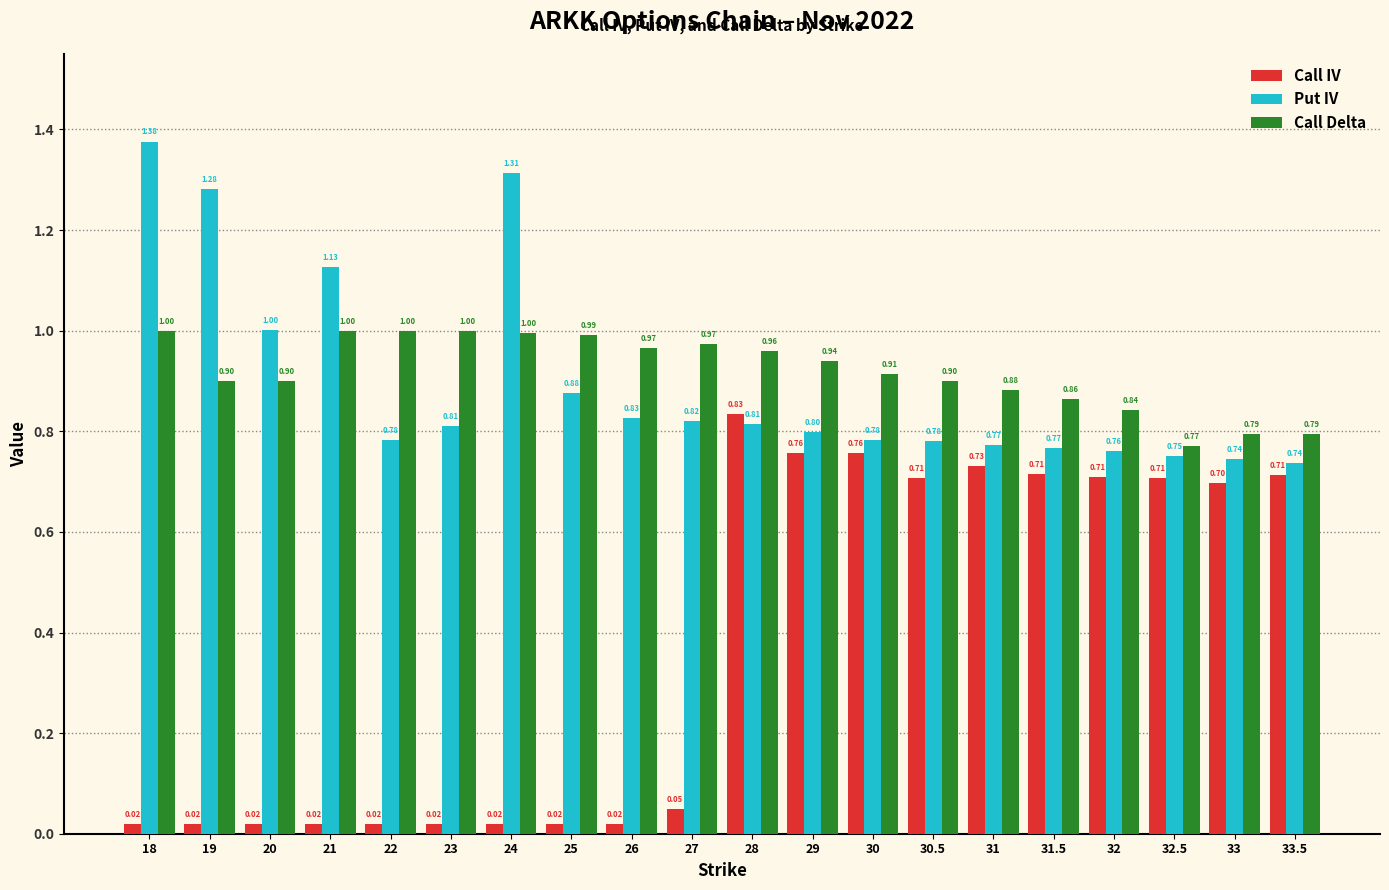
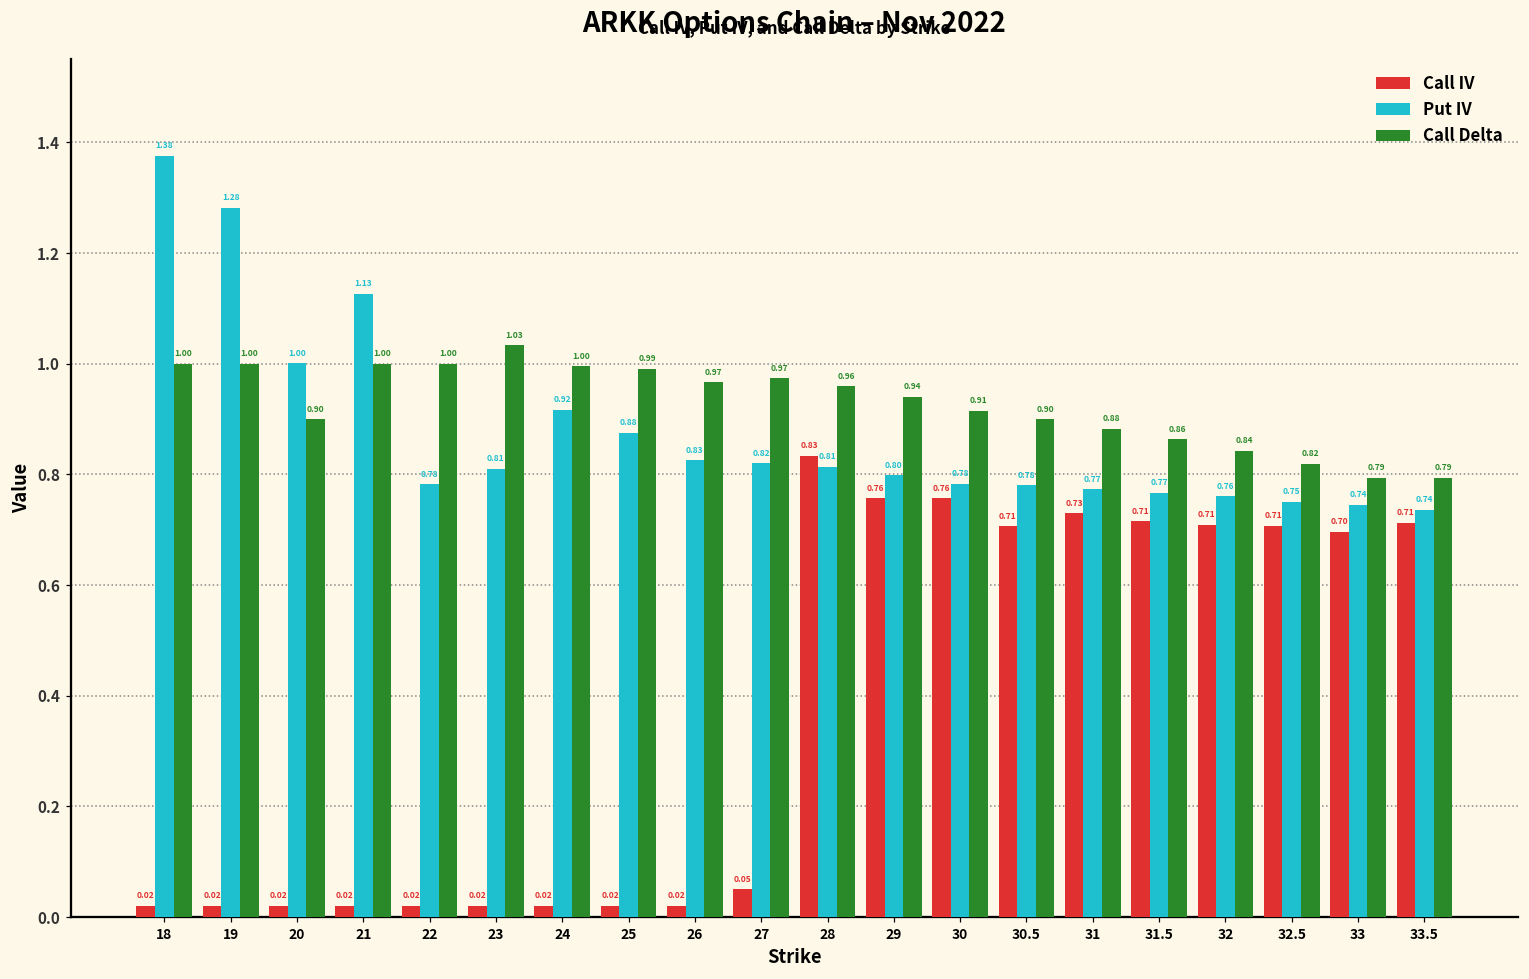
  {
    "Call IV": {
      "18": 0.02,
      "19": 0.02,
      "20": 0.02,
      "21": 0.02,
      "22": 0.02,
      "23": 0.02,
      "24": 0.02,
      "25": 0.02,
      "26": 0.02,
      "27": 0.05,
      "28": 0.83,
      "29": 0.76,
      "30": 0.76,
      "30.5": 0.71,
      "31": 0.73,
      "31.5": 0.71,
      "32": 0.71,
      "32.5": 0.71,
      "33": 0.70,
      "33.5": 0.71
    },
    "Put IV": {
      "18": 1.38,
      "19": 1.28,
      "20": 1.00,
      "21": 1.13,
      "22": 0.78,
      "23": 0.81,
-     "24": 1.31,
+     "24": 0.92,
      "25": 0.88,
      "26": 0.83,
      "27": 0.82,
      "28": 0.81,
      "29": 0.80,
      "30": 0.78,
      "30.5": 0.78,
      "31": 0.77,
      "31.5": 0.77,
      "32": 0.76,
      "32.5": 0.75,
      "33": 0.74,
      "33.5": 0.74
    },
    "Call Delta": {
      "18": 1.00,
-     "19": 0.90,
+     "19": 1.00,
      "20": 0.90,
      "21": 1.00,
      "22": 1.00,
-     "23": 1.00,
+     "23": 1.03,
      "24": 1.00,
      "25": 0.99,
      "26": 0.97,
      "27": 0.97,
      "28": 0.96,
      "29": 0.94,
      "30": 0.91,
      "30.5": 0.90,
      "31": 0.88,
      "31.5": 0.86,
      "32": 0.84,
-     "32.5": 0.77,
+     "32.5": 0.82,
      "33": 0.79,
      "33.5": 0.79
    }
  }
